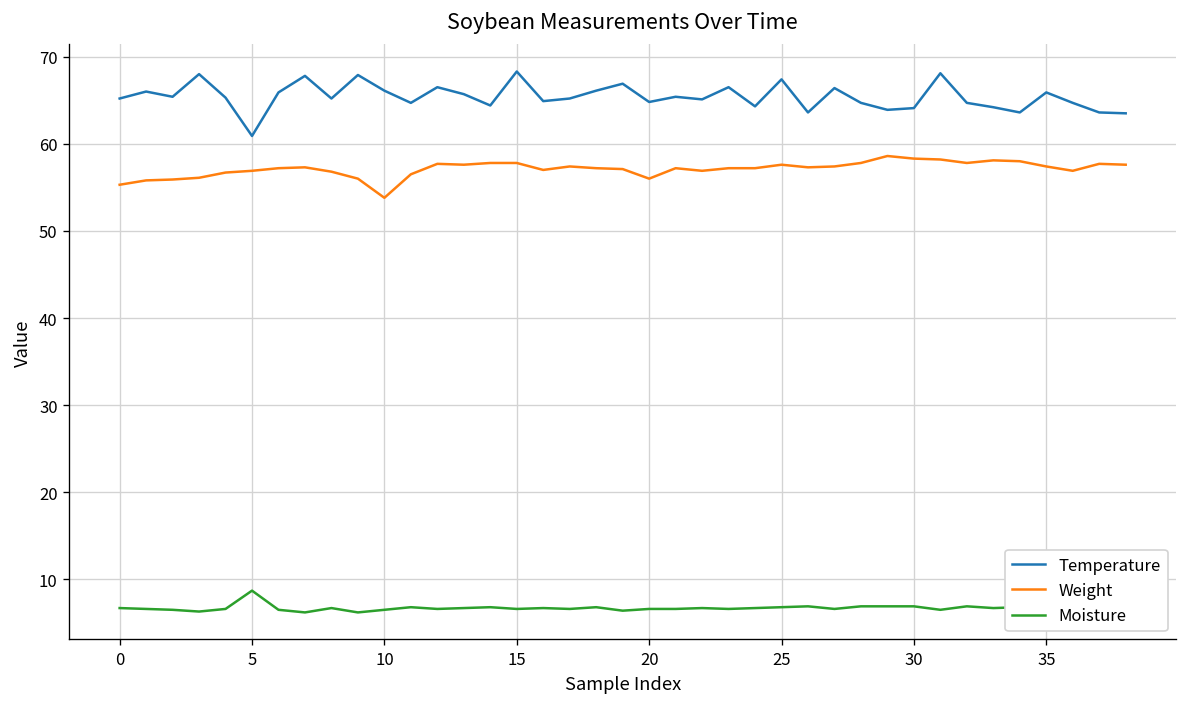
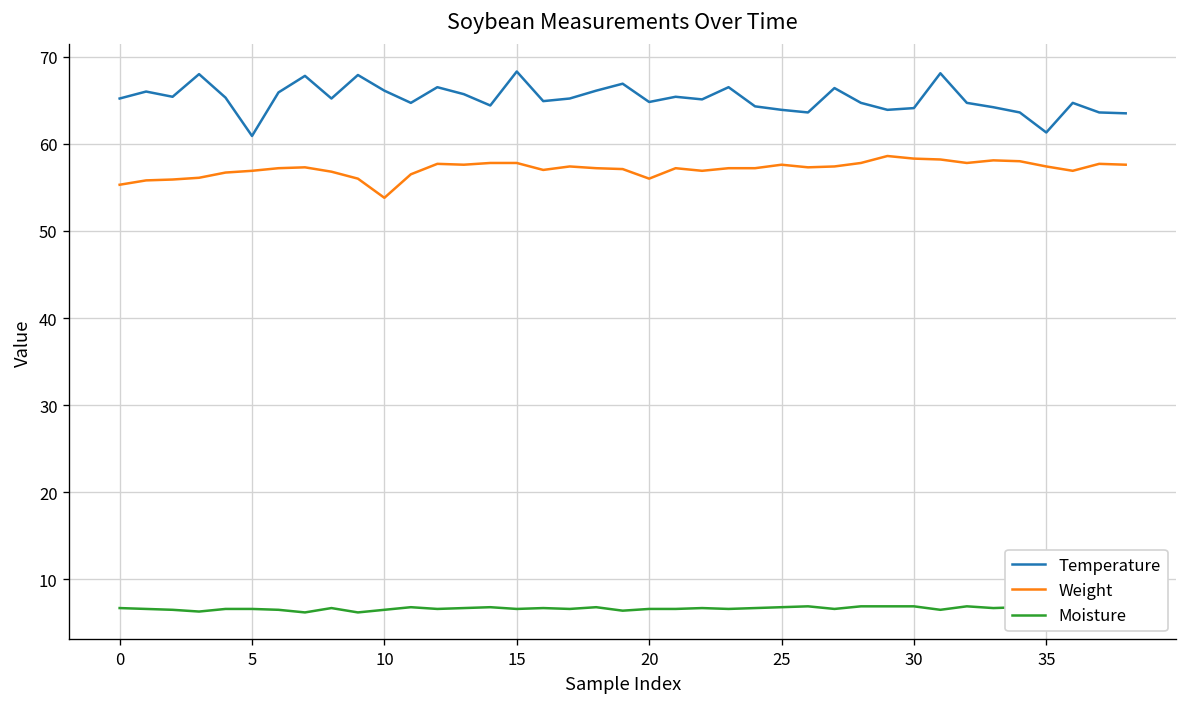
  {
    "Temperature": {
      "0": 65,
      "5": 61,
      "10": 66,
      "15": 68,
      "20": 65,
-     "25": 67,
+     "25": 64,
      "30": 64,
-     "35": 66
+     "35": 61
    },
    "Weight": {
      "0": 55,
      "5": 57,
      "10": 54,
      "15": 58,
      "20": 56,
      "25": 58,
      "30": 58,
      "35": 57
    },
    "Moisture": {
      "0": 7,
-     "5": 9,
+     "5": 7,
      "10": 7,
      "15": 7,
      "20": 7,
      "25": 7,
      "30": 7
    }
  }
